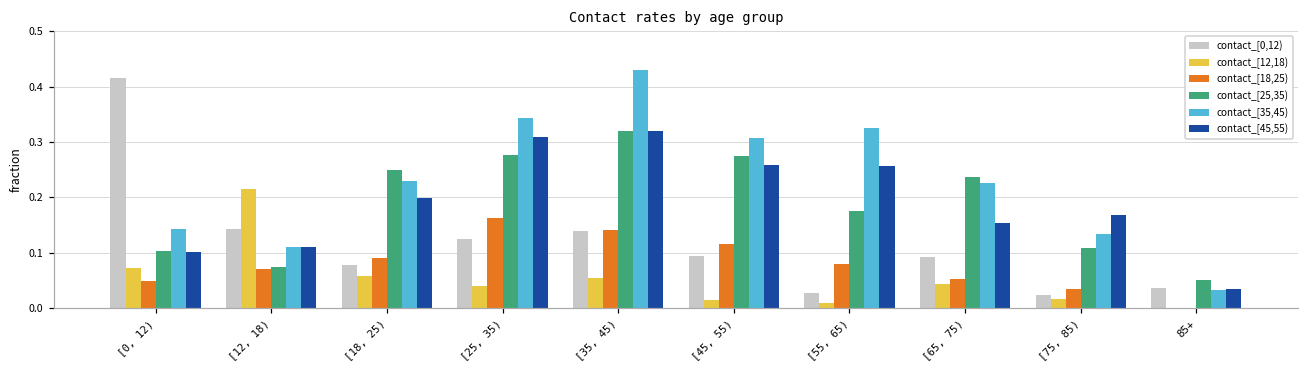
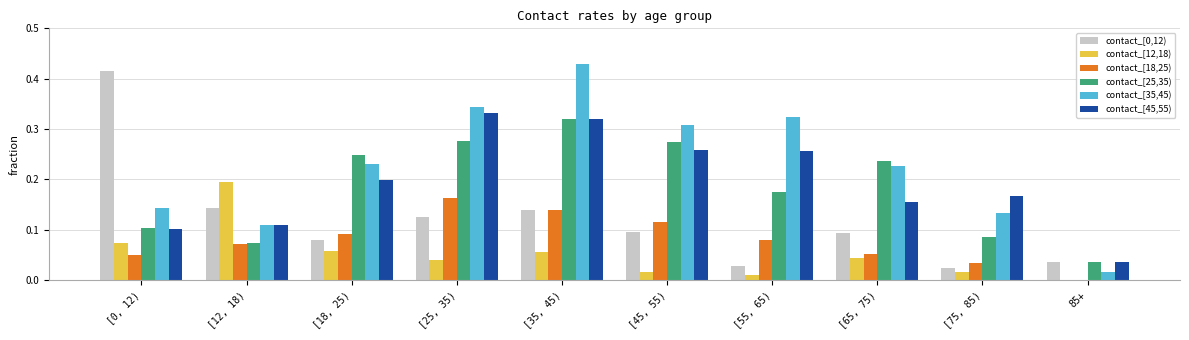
  {
    "contact_[0,12)": {
      "[0, 12)": 0.41,
      "[12, 18)": 0.14,
      "[18, 25)": 0.08,
      "[25, 35)": 0.12,
      "[35, 45)": 0.14,
      "[45, 55)": 0.09,
      "[55, 65)": 0.03,
      "[65, 75)": 0.09,
      "[75, 85)": 0.02,
      "85+": 0.04
    },
    "contact_[12,18)": {
      "[0, 12)": 0.07,
-     "[12, 18)": 0.21,
+     "[12, 18)": 0.19,
      "[18, 25)": 0.06,
      "[25, 35)": 0.04,
      "[35, 45)": 0.05,
      "[45, 55)": 0.02,
      "[55, 65)": 0.01,
      "[65, 75)": 0.04,
      "[75, 85)": 0.02,
      "85+": 0.00
    },
    "contact_[18,25)": {
      "[0, 12)": 0.05,
      "[12, 18)": 0.07,
      "[18, 25)": 0.09,
      "[25, 35)": 0.16,
      "[35, 45)": 0.14,
      "[45, 55)": 0.12,
      "[55, 65)": 0.08,
      "[65, 75)": 0.05,
      "[75, 85)": 0.03,
      "85+": 0.00
    },
    "contact_[25,35)": {
      "[0, 12)": 0.10,
      "[12, 18)": 0.07,
      "[18, 25)": 0.25,
      "[25, 35)": 0.28,
      "[35, 45)": 0.32,
      "[45, 55)": 0.27,
      "[55, 65)": 0.17,
      "[65, 75)": 0.24,
-     "[75, 85)": 0.11,
-     "85+": 0.05
+     "[75, 85)": 0.09,
+     "85+": 0.03
    },
    "contact_[35,45)": {
      "[0, 12)": 0.14,
      "[12, 18)": 0.11,
      "[18, 25)": 0.23,
      "[25, 35)": 0.34,
      "[35, 45)": 0.43,
      "[45, 55)": 0.31,
      "[55, 65)": 0.32,
      "[65, 75)": 0.23,
      "[75, 85)": 0.13,
-     "85+": 0.03
+     "85+": 0.02
    },
    "contact_[45,55)": {
      "[0, 12)": 0.10,
      "[12, 18)": 0.11,
      "[18, 25)": 0.20,
-     "[25, 35)": 0.31,
+     "[25, 35)": 0.33,
      "[35, 45)": 0.32,
      "[45, 55)": 0.26,
      "[55, 65)": 0.26,
      "[65, 75)": 0.15,
      "[75, 85)": 0.17,
      "85+": 0.04
    }
  }
